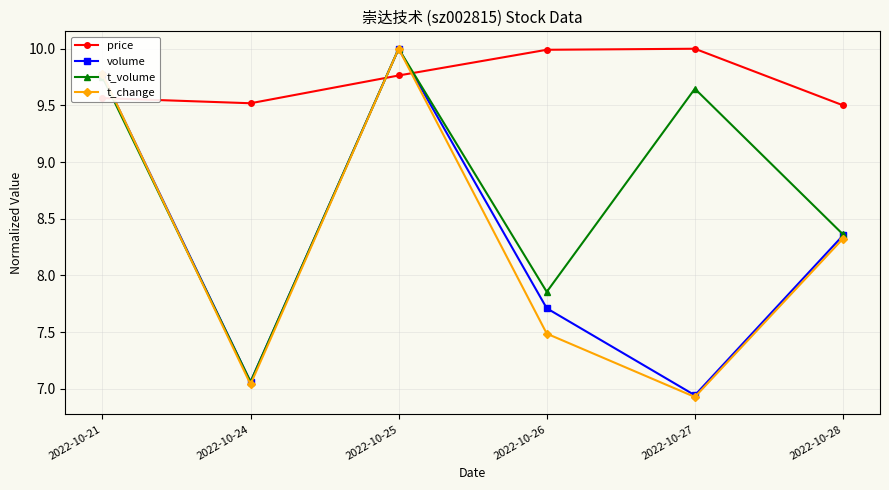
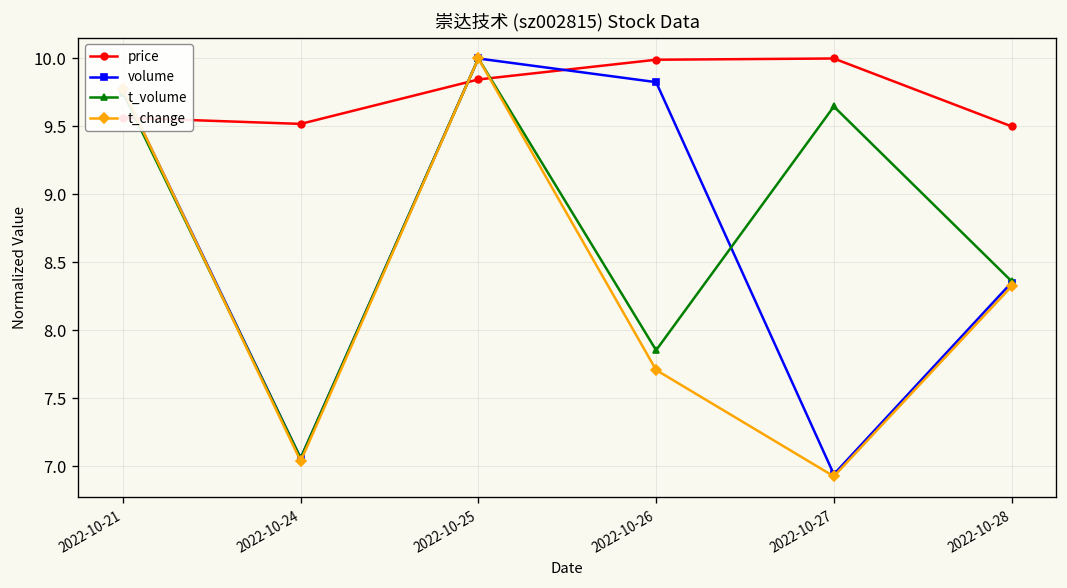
  {
    "price": {
      "2022-10-24": 9.52,
-     "2022-10-25": 9.76,
+     "2022-10-25": 9.85,
      "2022-10-26": 9.99,
      "2022-10-27": 10.00,
      "2022-10-28": 9.50
    },
    "volume": {
-     "2022-10-26": 7.71
+     "2022-10-26": 9.83
    },
    "t_volume": {
      "2022-10-26": 7.85,
      "2022-10-27": 9.65
    },
    "t_change": {
-     "2022-10-26": 7.49,
+     "2022-10-26": 7.71,
      "2022-10-28": 8.32
    }
  }
